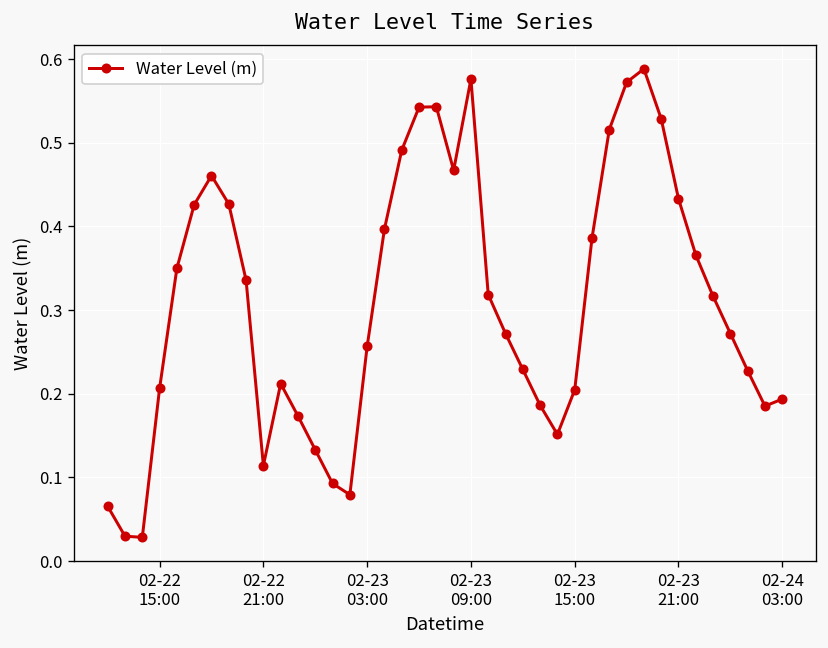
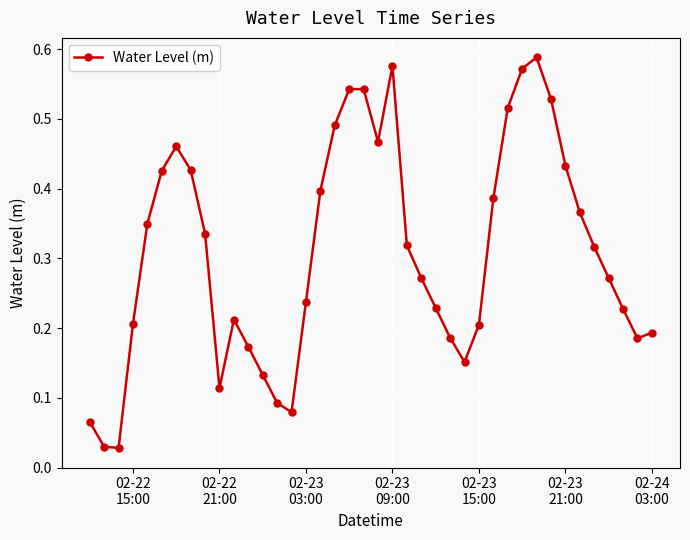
  {
    "02-22 15:00": 0.21,
    "02-22 21:00": 0.11,
-   "02-23 03:00": 0.26,
+   "02-23 03:00": 0.24,
    "02-23 09:00": 0.58,
    "02-23 15:00": 0.20,
    "02-23 21:00": 0.43,
    "02-24 03:00": 0.19
  }
